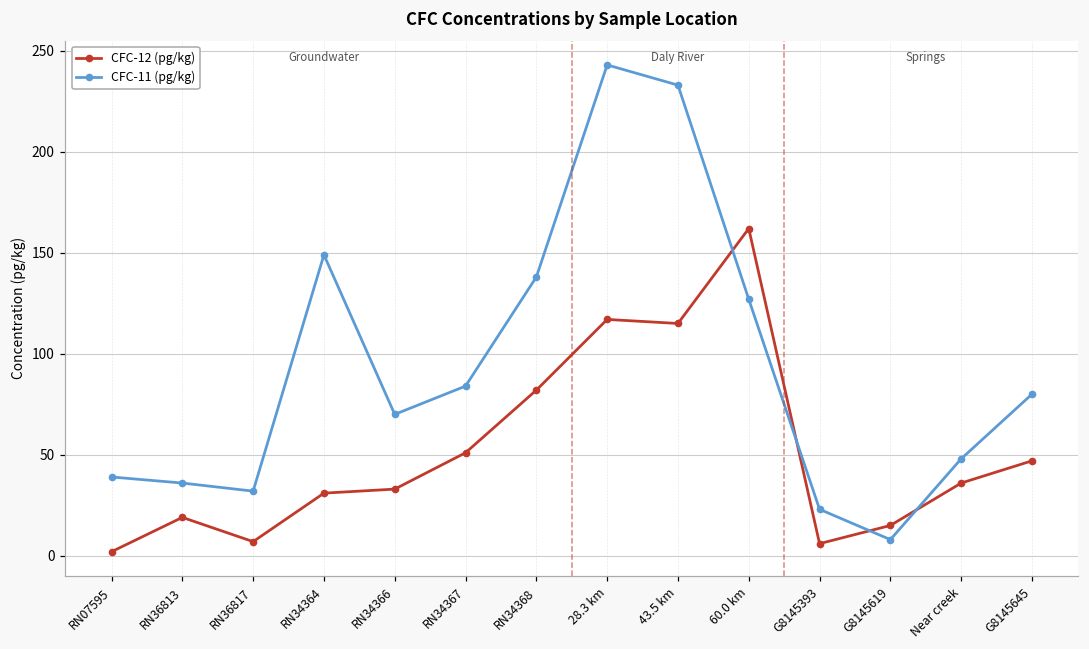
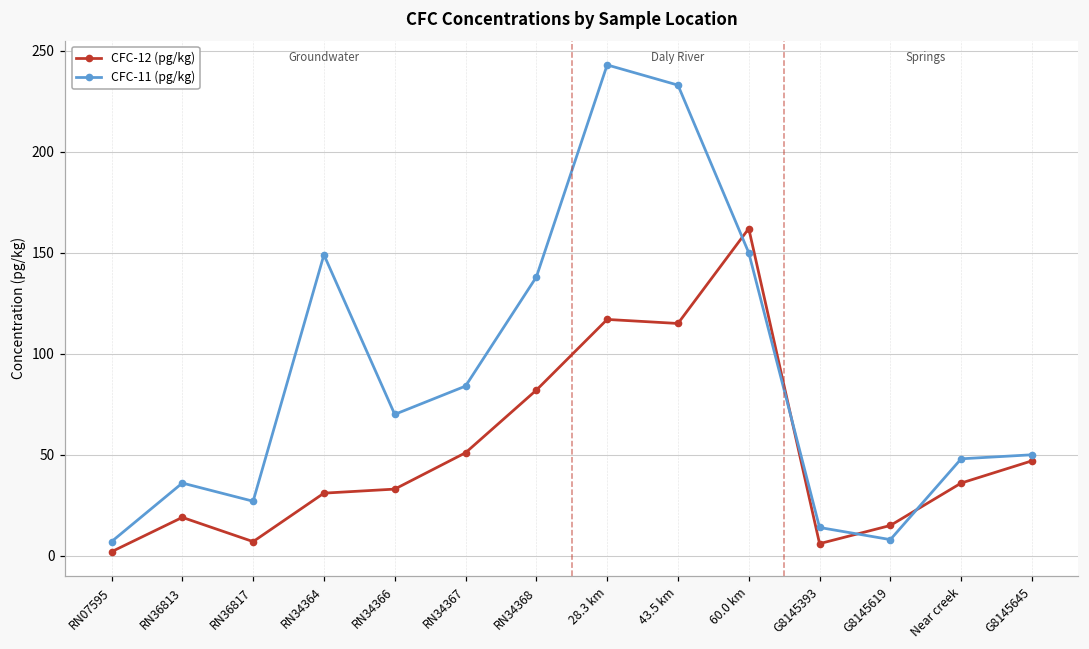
  {
    "CFC-12 (pg/kg)": {
      "RN07595": 2,
      "RN36813": 19,
      "RN36817": 7,
      "RN34364": 31,
      "RN34366": 33,
      "RN34367": 51,
      "RN34368": 82,
      "28.3 km": 117,
      "43.5 km": 115,
      "60.0 km": 162,
      "G8145393": 6,
      "G8145619": 15,
      "Near creek": 36,
      "G8145645": 47
    },
    "CFC-11 (pg/kg)": {
-     "RN07595": 39,
+     "RN07595": 7,
      "RN36813": 36,
-     "RN36817": 32,
+     "RN36817": 27,
      "RN34364": 149,
      "RN34366": 70,
      "RN34367": 84,
      "RN34368": 138,
      "28.3 km": 243,
      "43.5 km": 233,
-     "60.0 km": 127,
-     "G8145393": 23,
+     "60.0 km": 150,
+     "G8145393": 14,
      "G8145619": 8,
      "Near creek": 48,
-     "G8145645": 80
+     "G8145645": 50
    }
  }
